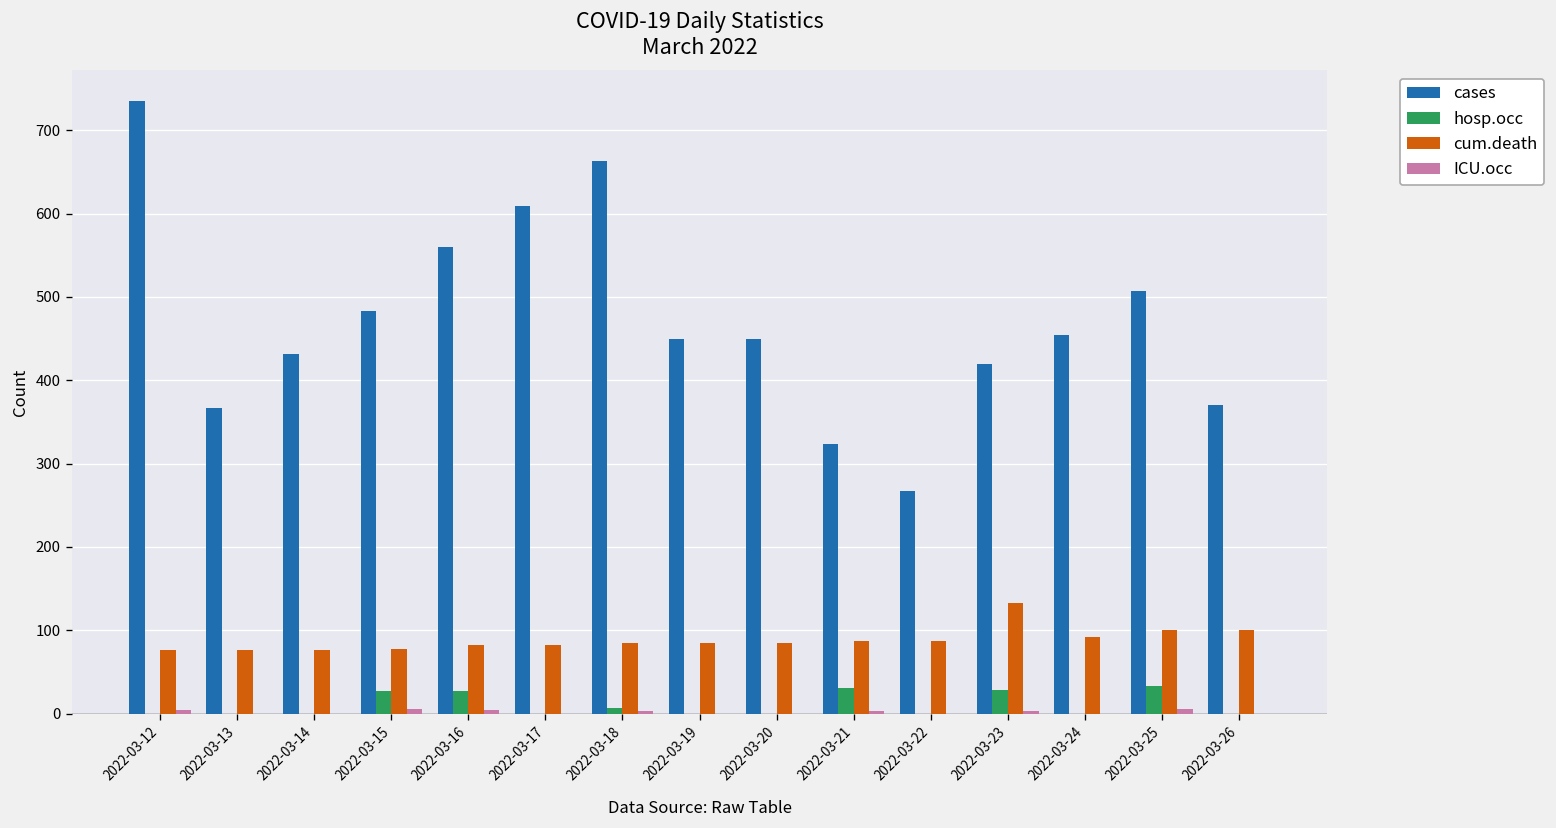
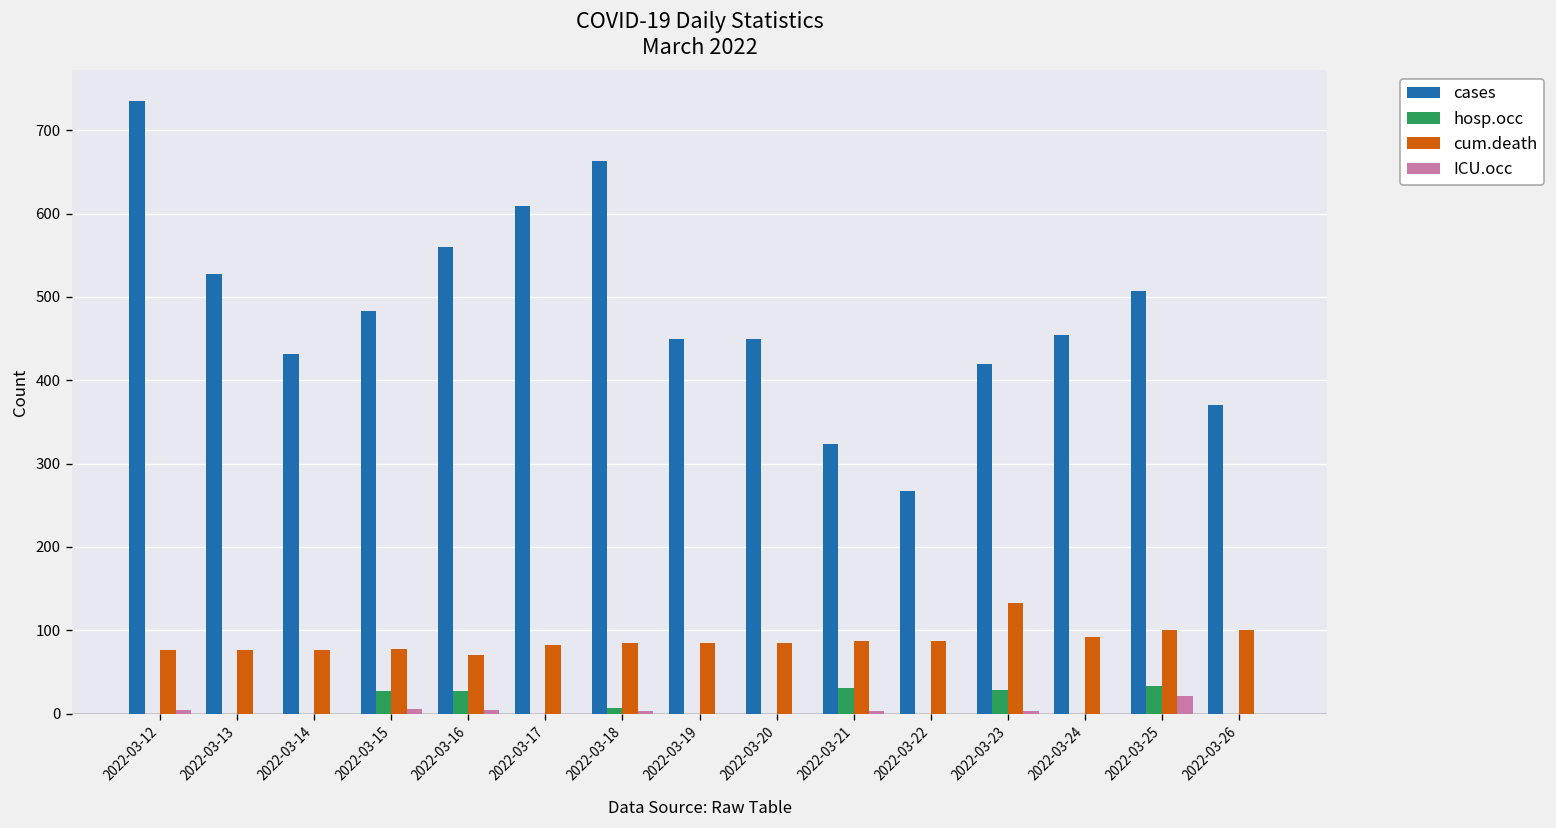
  {
    "cases": {
      "2022-03-12": 740,
-     "2022-03-13": 370,
+     "2022-03-13": 530,
      "2022-03-14": 430,
      "2022-03-15": 480,
      "2022-03-16": 560,
      "2022-03-17": 610,
      "2022-03-18": 660,
      "2022-03-19": 450,
      "2022-03-20": 450,
      "2022-03-21": 320,
      "2022-03-22": 270,
      "2022-03-23": 420,
      "2022-03-24": 450,
      "2022-03-25": 510,
      "2022-03-26": 370
    },
    "hosp.occ": {
      "2022-03-12": 0,
      "2022-03-13": 0,
      "2022-03-14": 0,
      "2022-03-15": 30,
      "2022-03-16": 30,
      "2022-03-17": 0,
      "2022-03-18": 10,
      "2022-03-19": 0,
      "2022-03-20": 0,
      "2022-03-21": 30,
      "2022-03-22": 0,
      "2022-03-23": 30,
      "2022-03-24": 0,
      "2022-03-25": 30,
      "2022-03-26": 0
    },
    "cum.death": {
      "2022-03-12": 80,
      "2022-03-13": 80,
      "2022-03-14": 80,
      "2022-03-15": 80,
-     "2022-03-16": 80,
+     "2022-03-16": 70,
      "2022-03-17": 80,
      "2022-03-18": 90,
      "2022-03-19": 90,
      "2022-03-20": 90,
      "2022-03-21": 90,
      "2022-03-22": 90,
      "2022-03-23": 130,
      "2022-03-24": 90,
      "2022-03-25": 100,
      "2022-03-26": 100
    },
    "ICU.occ": {
      "2022-03-12": 10,
      "2022-03-13": 0,
      "2022-03-14": 0,
      "2022-03-15": 10,
      "2022-03-16": 10,
      "2022-03-17": 0,
      "2022-03-19": 0,
      "2022-03-20": 0,
      "2022-03-22": 0,
      "2022-03-24": 0,
-     "2022-03-25": 10,
+     "2022-03-25": 20,
      "2022-03-26": 0
    }
  }
